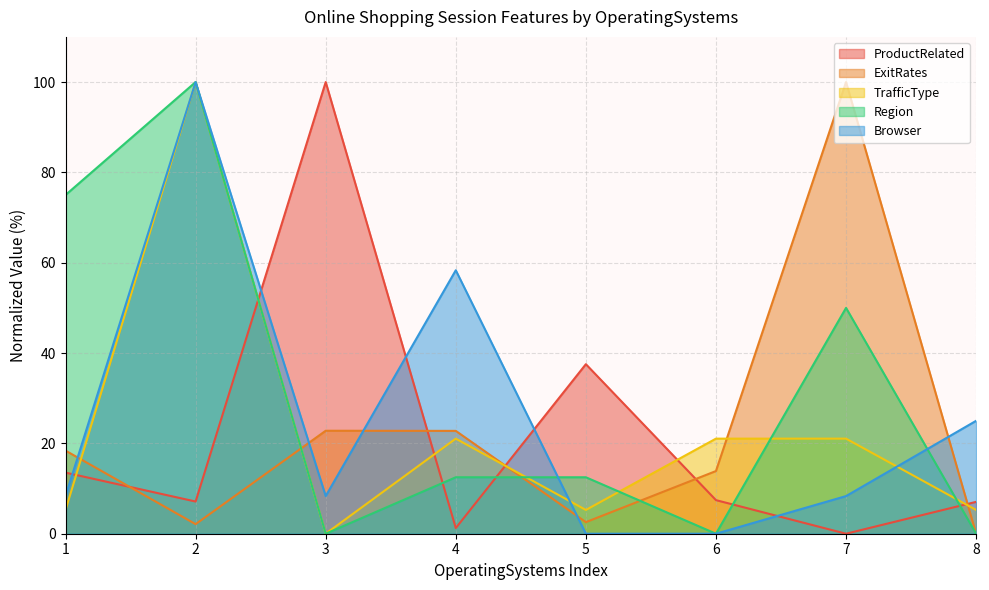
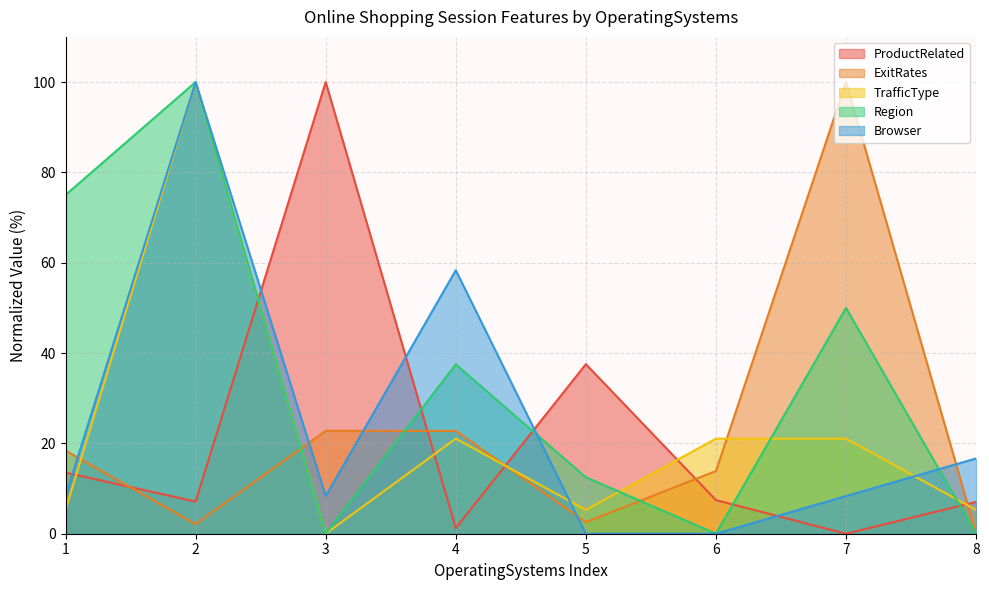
  {
    "Region": {
      "1": 75,
-     "4": 12,
+     "4": 37,
      "5": 12,
      "7": 50
    },
    "Browser": {
      "1": 8,
      "3": 8,
      "4": 58,
      "5": 0,
      "7": 8,
-     "8": 25
+     "8": 17
    }
  }
